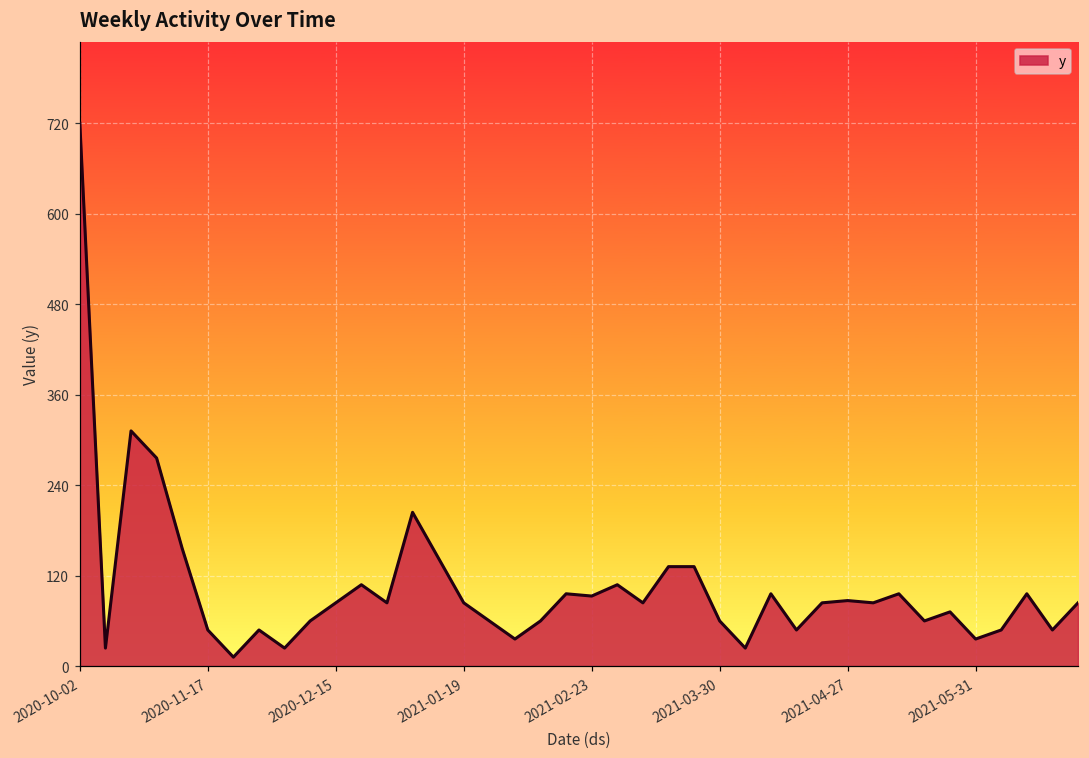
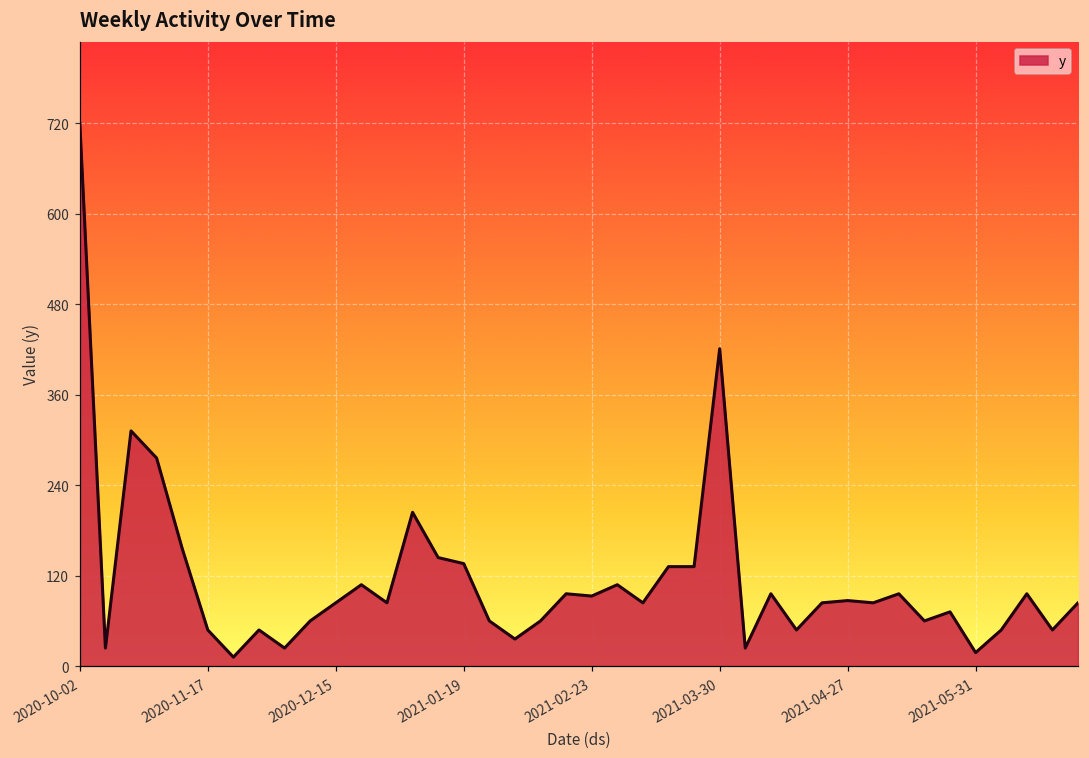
  {
    "2020-10-02": 720,
    "2020-11-17": 50,
    "2020-12-15": 80,
-   "2021-01-19": 80,
+   "2021-01-19": 140,
    "2021-02-23": 90,
-   "2021-03-30": 60,
+   "2021-03-30": 420,
    "2021-04-27": 90,
-   "2021-05-31": 40
+   "2021-05-31": 20
  }
